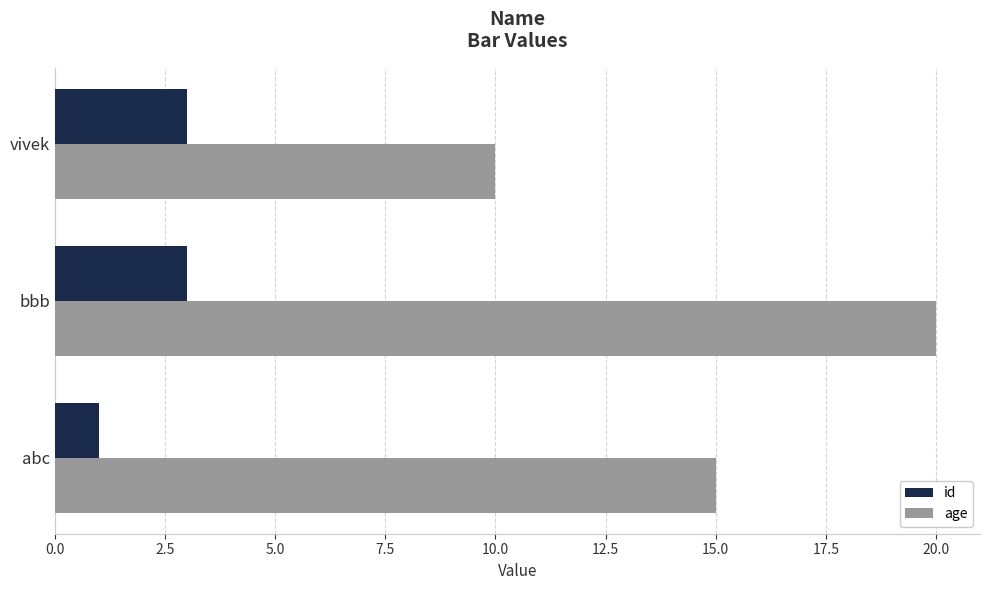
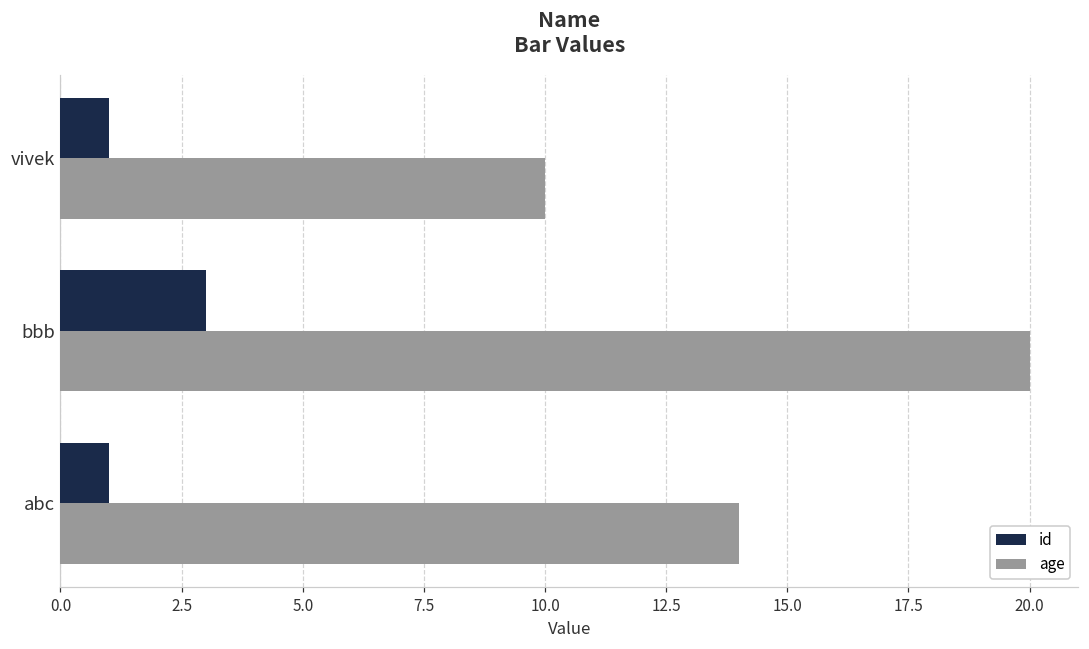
  {
    "id": {
-     "vivek": 3,
+     "vivek": 1,
      "bbb": 3,
      "abc": 1
    },
    "age": {
      "vivek": 10,
      "bbb": 20,
-     "abc": 15
+     "abc": 14
    }
  }
